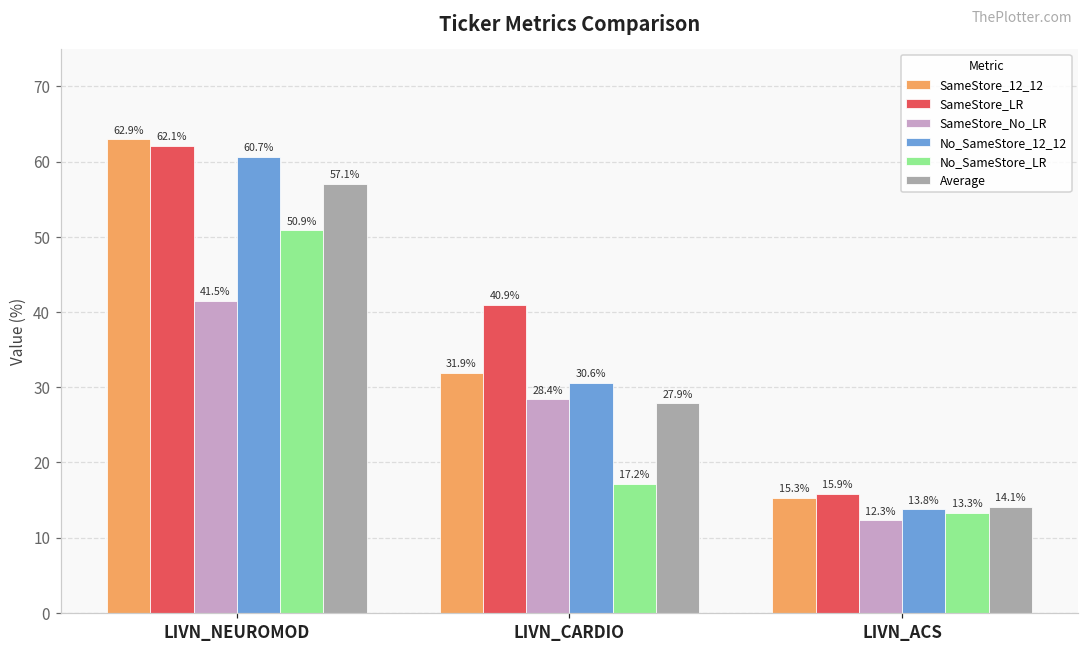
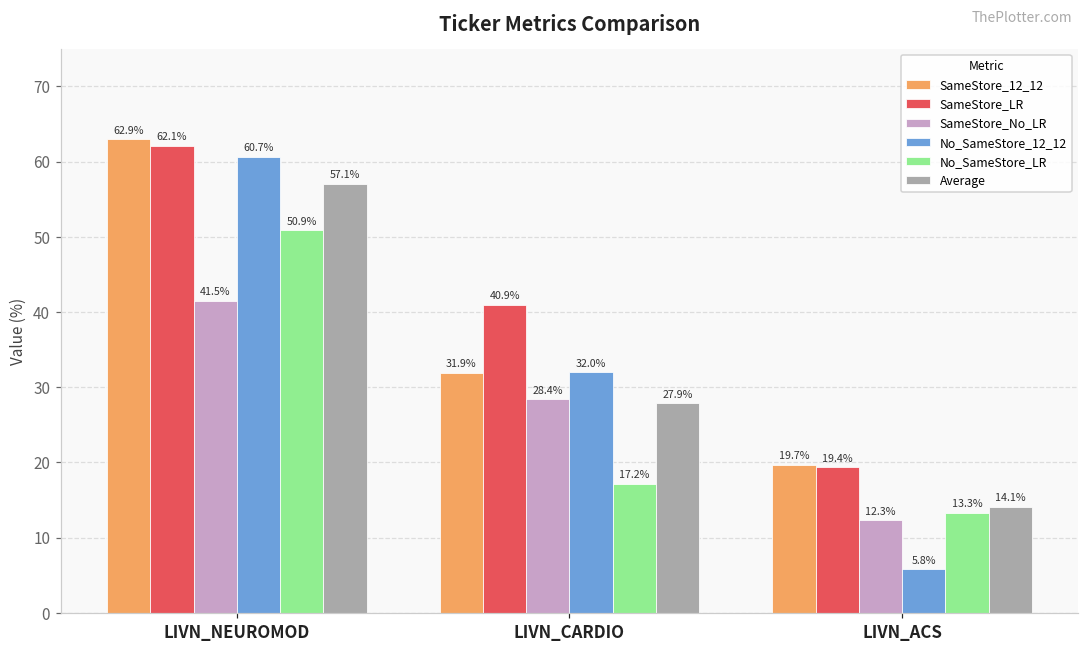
  {
    "SameStore_12_12": {
      "LIVN_NEUROMOD": "62.9%",
      "LIVN_CARDIO": "31.9%",
-     "LIVN_ACS": "15.3%"
+     "LIVN_ACS": "19.7%"
    },
    "SameStore_LR": {
      "LIVN_NEUROMOD": "62.1%",
      "LIVN_CARDIO": "40.9%",
-     "LIVN_ACS": "15.9%"
+     "LIVN_ACS": "19.4%"
    },
    "No_SameStore_12_12": {
      "LIVN_NEUROMOD": "60.7%",
-     "LIVN_CARDIO": "30.6%",
-     "LIVN_ACS": "13.8%"
+     "LIVN_CARDIO": "32.0%",
+     "LIVN_ACS": "5.8%"
    },
    "No_SameStore_LR": {
      "LIVN_NEUROMOD": "50.9%",
      "LIVN_CARDIO": "17.2%",
      "LIVN_ACS": "13.3%"
    }
  }
